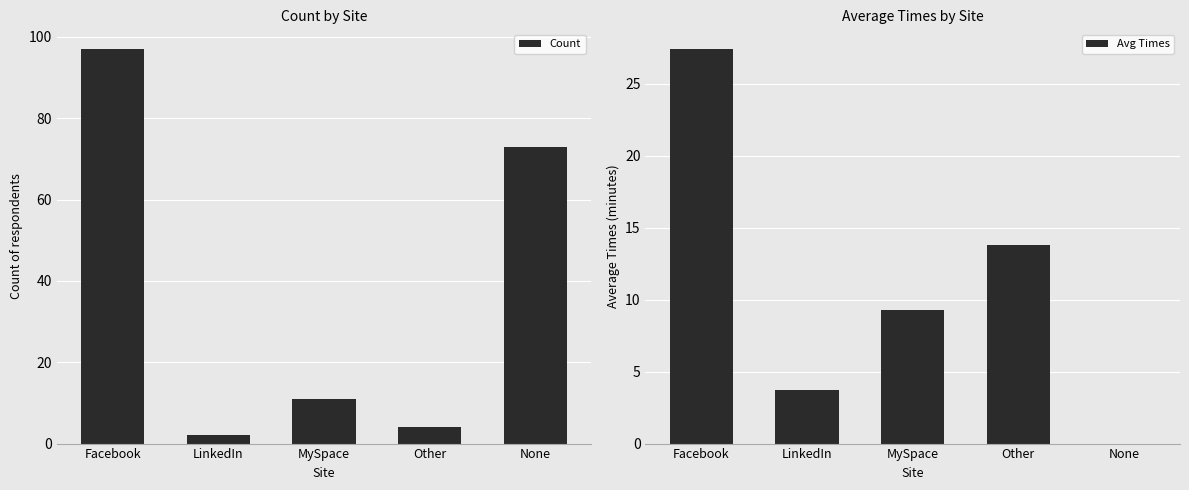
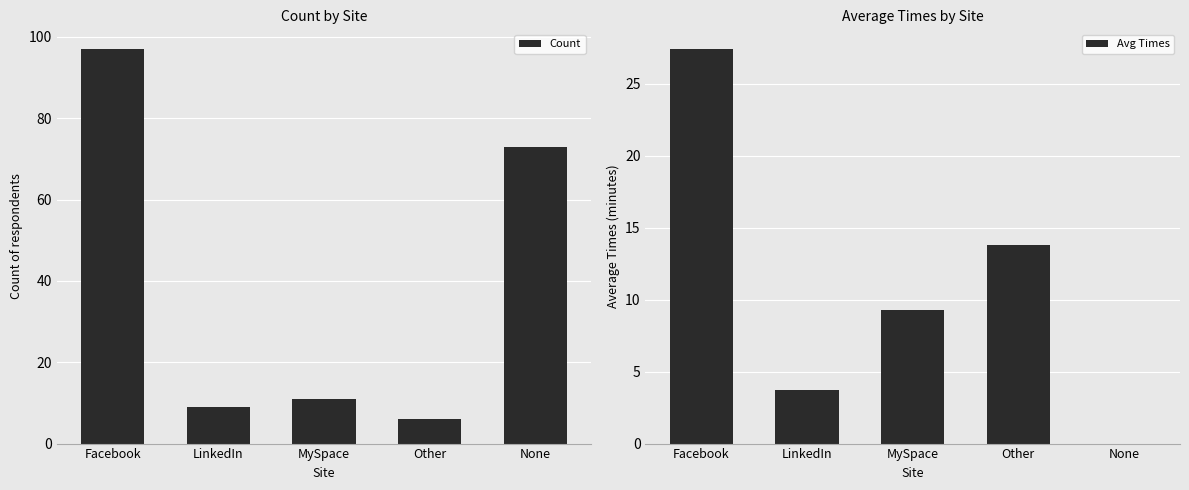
  {
    "Count by Site": {
      "Facebook": 97,
-     "LinkedIn": 2,
+     "LinkedIn": 9,
      "MySpace": 11,
-     "Other": 4,
+     "Other": 6,
      "None": 73
    },
    "Average Times by Site": {
      "Facebook": 27.4,
      "LinkedIn": 3.7,
      "MySpace": 9.3,
      "Other": 13.8,
      "None": 0.0
    }
  }
